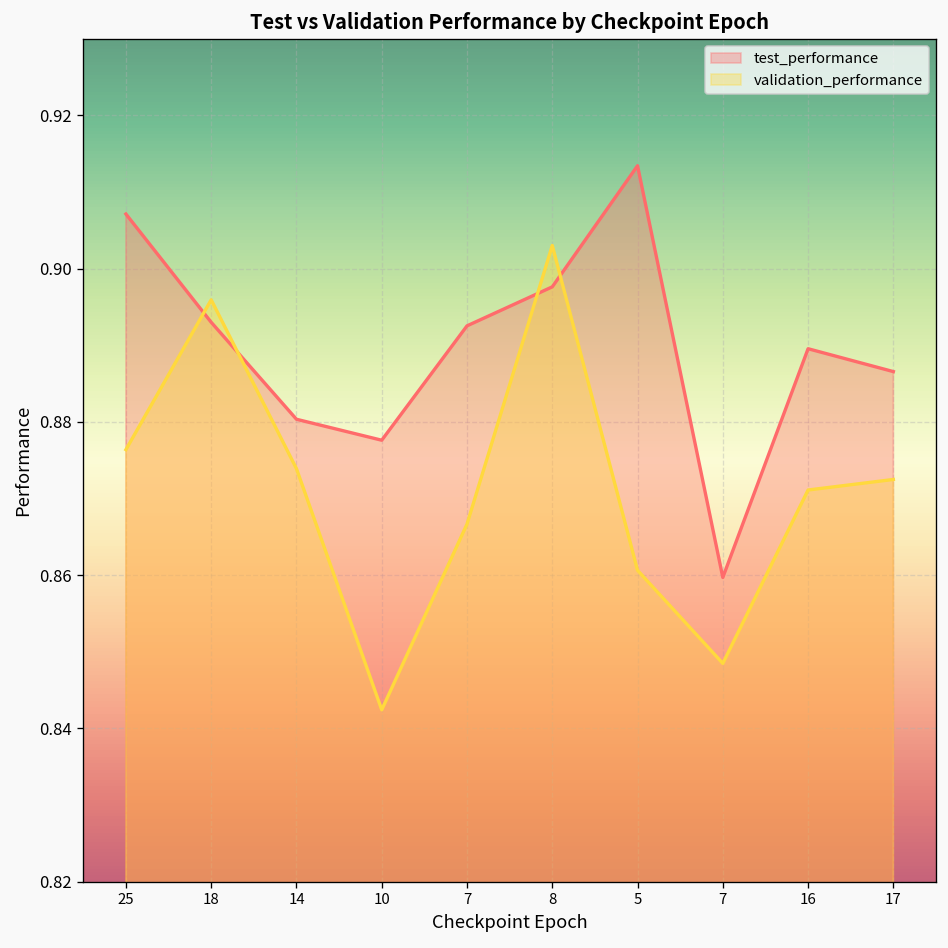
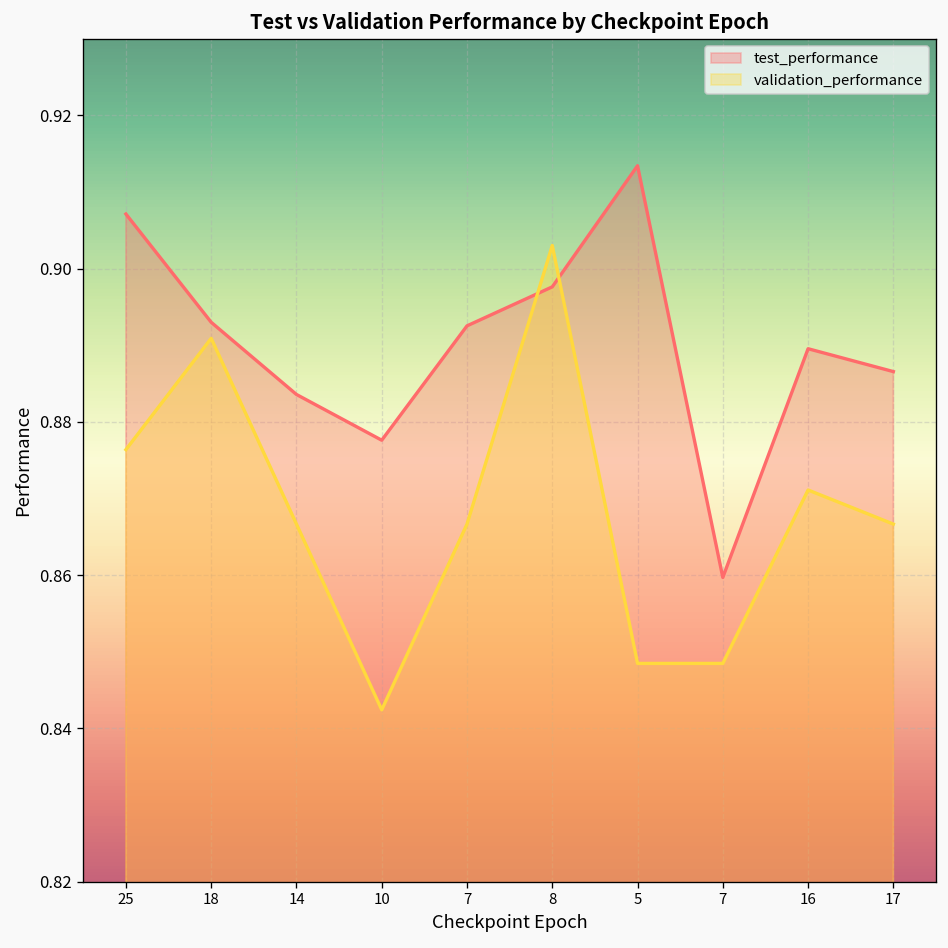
  {
    "test_performance": {
      "25": 0.907,
      "18": 0.893,
-     "14": 0.880,
+     "14": 0.884,
      "10": 0.878,
      "8": 0.898,
      "5": 0.913,
      "16": 0.890,
      "17": 0.887
    },
    "validation_performance": {
      "25": 0.876,
-     "18": 0.896,
-     "14": 0.874,
+     "18": 0.891,
+     "14": 0.867,
      "10": 0.842,
      "8": 0.903,
-     "5": 0.861,
+     "5": 0.848,
      "16": 0.871,
-     "17": 0.872
+     "17": 0.867
    }
  }
